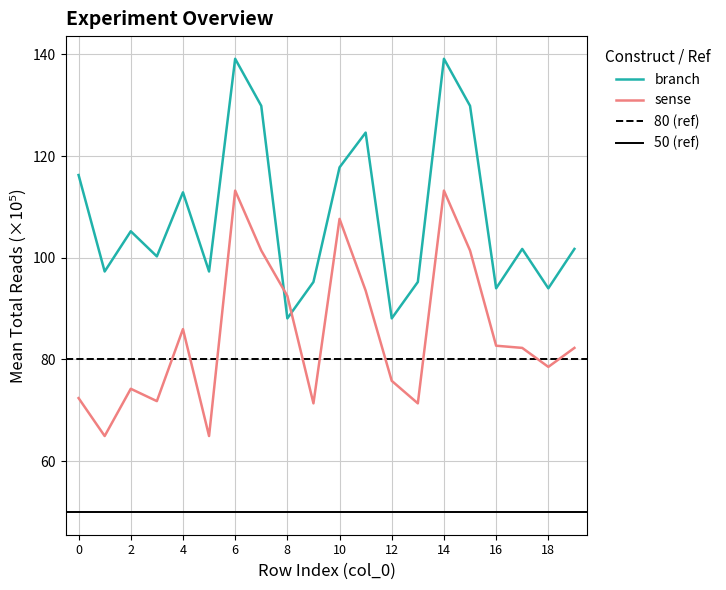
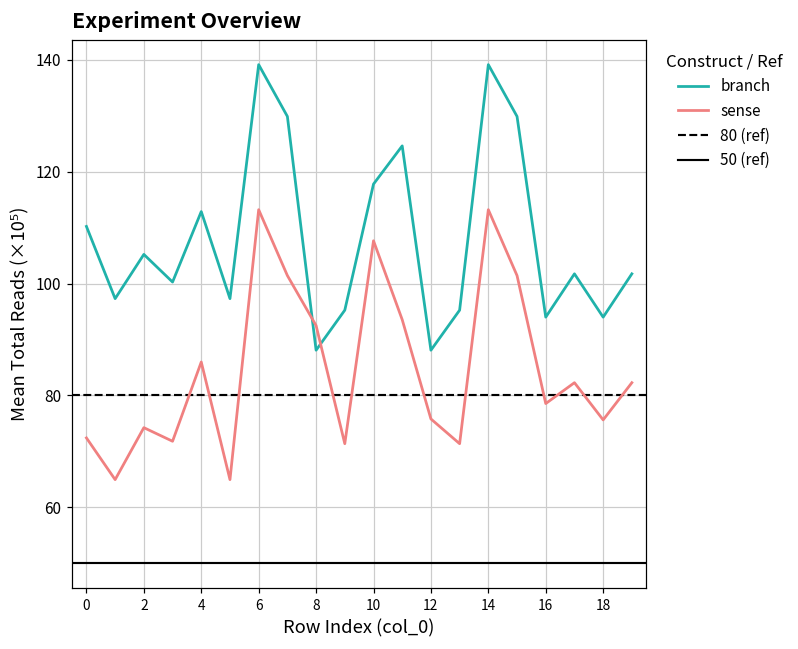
  {
    "branch": {
-     "0": 116,
+     "0": 110,
      "2": 105,
      "4": 113,
      "6": 139,
      "8": 88,
      "10": 118,
      "12": 88,
      "14": 139,
      "16": 94,
      "18": 94
    },
    "sense": {
      "0": 72,
      "2": 74,
      "4": 86,
      "6": 113,
      "8": 92,
      "10": 108,
      "12": 76,
      "14": 113,
-     "16": 83,
-     "18": 79
+     "16": 79,
+     "18": 76
    }
  }
